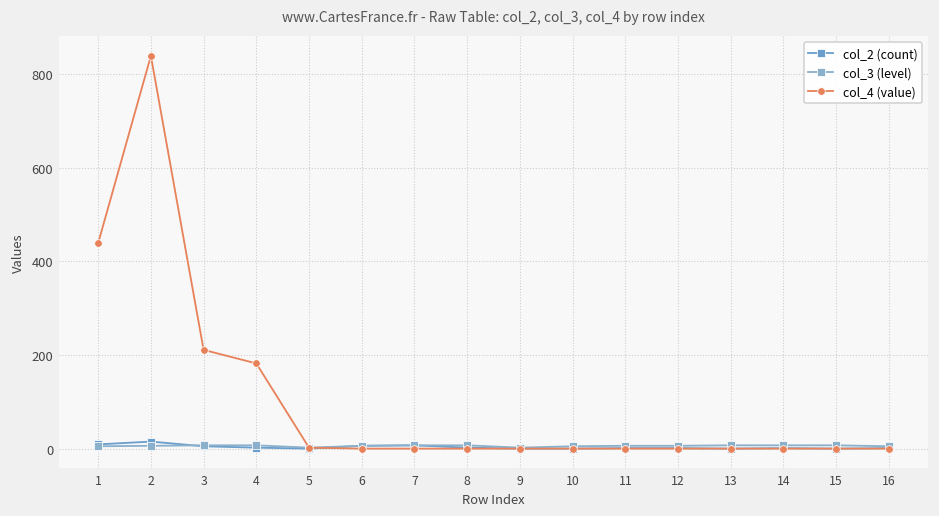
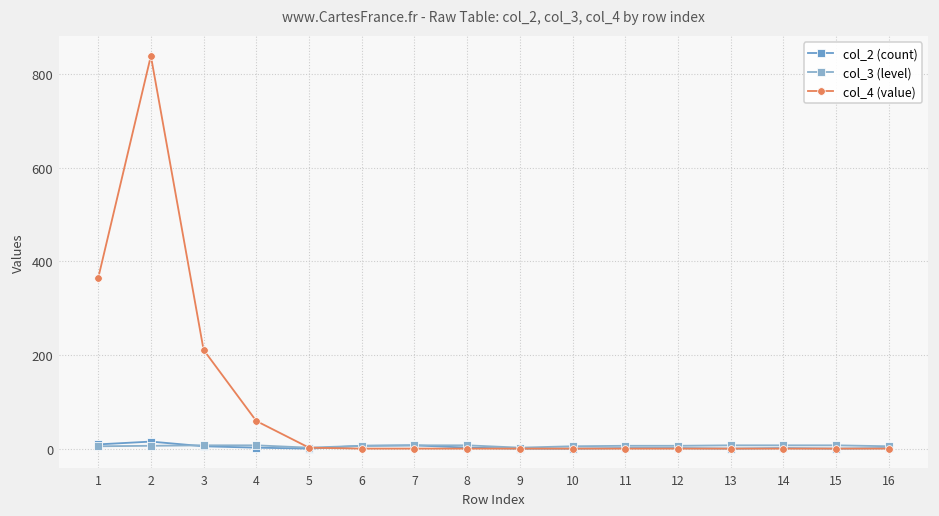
  {
    "col_4 (value)": {
-     "1": 440,
+     "1": 360,
      "2": 840,
      "3": 210,
-     "4": 180,
+     "4": 60,
      "7": 0
    }
  }
